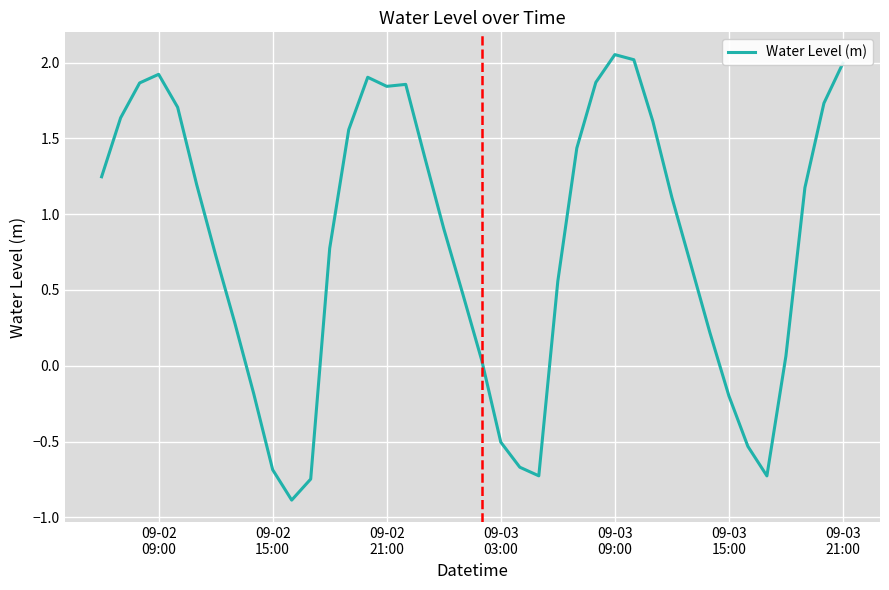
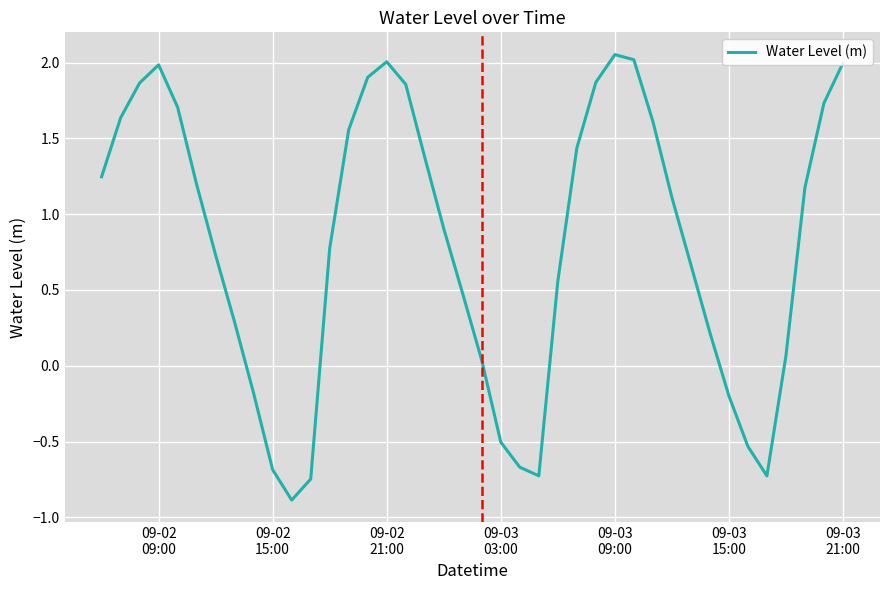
  {
-   "09-02 09:00": 1.92,
+   "09-02 09:00": 1.99,
    "09-02 15:00": -0.69,
-   "09-02 21:00": 1.84,
+   "09-02 21:00": 2.01,
    "09-03 03:00": -0.50,
    "09-03 09:00": 2.05,
    "09-03 15:00": -0.20
  }
